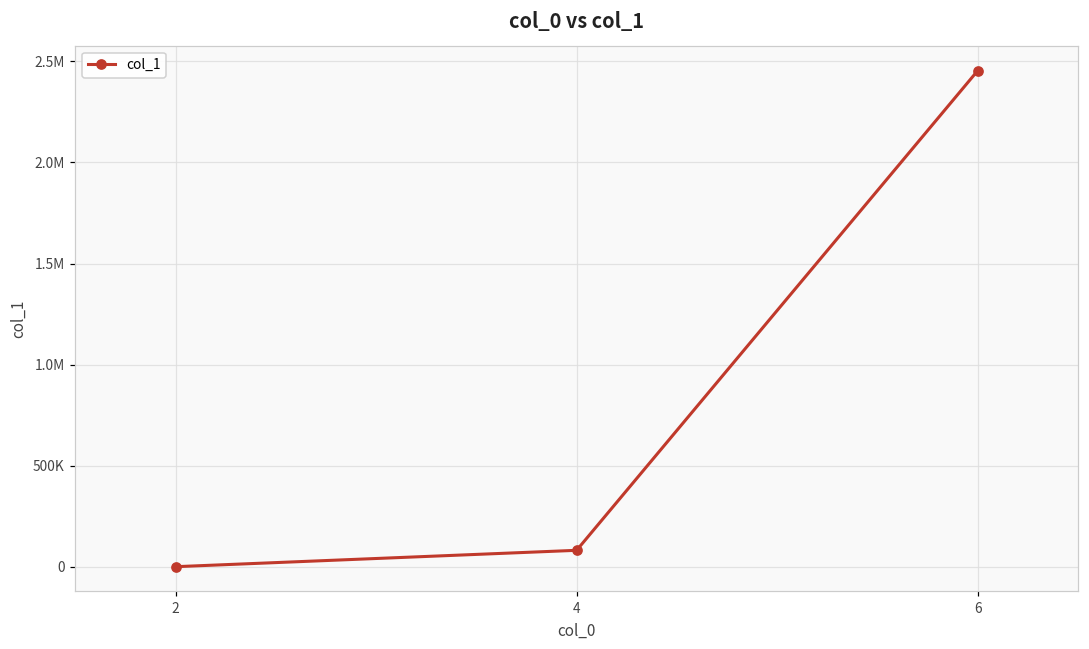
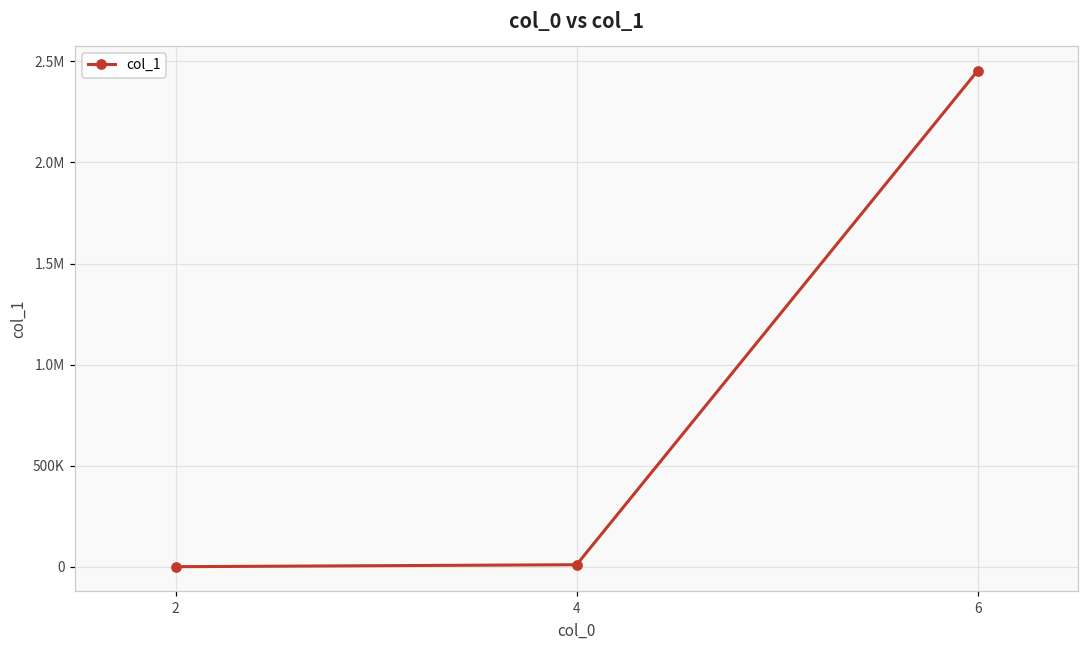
  {
    "2": 0,
-   "4": 80000,
+   "4": 10000,
    "6": 2450000
  }
